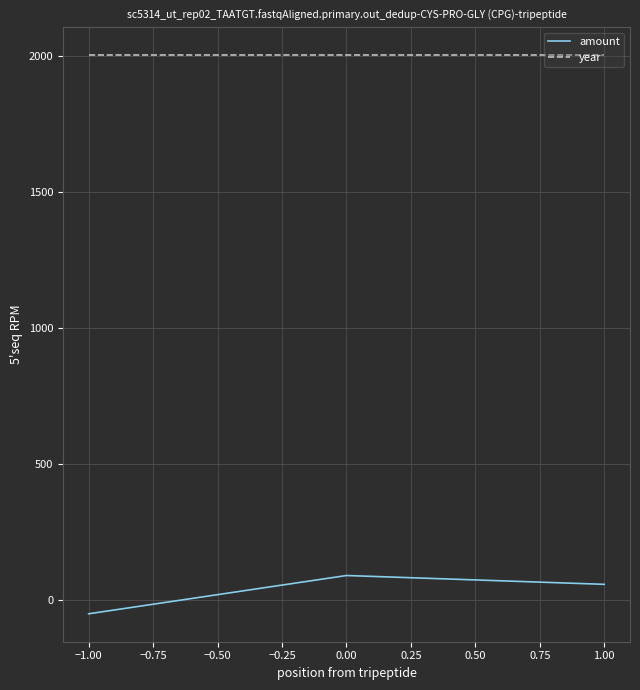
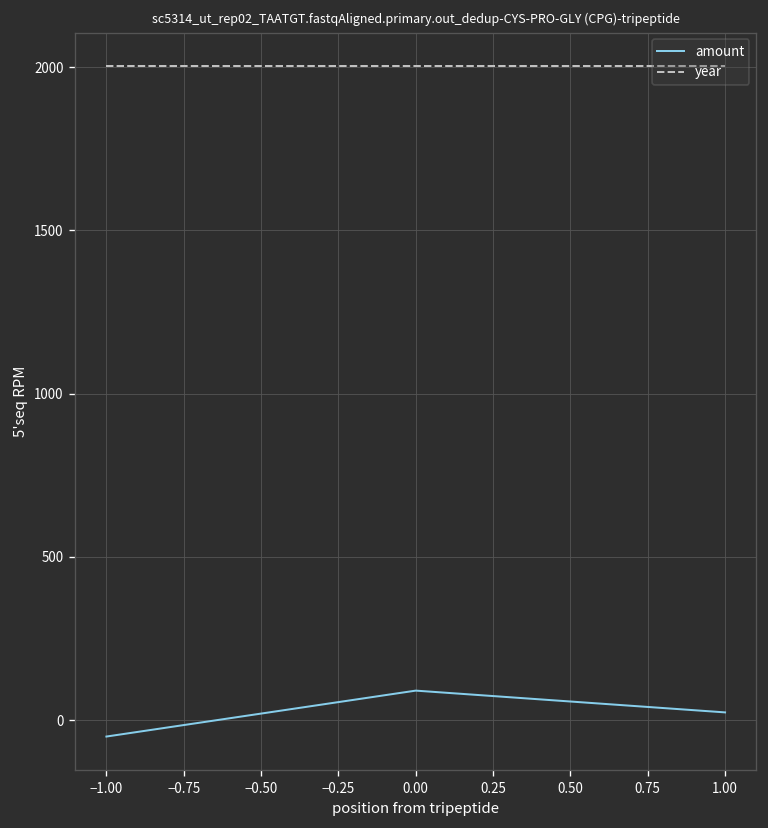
  {
    "amount": {
      "−1.00": -50,
      "0.00": 90,
-     "1.00": 60
+     "1.00": 20
    },
    "year": {
      "−1.00": 2000,
      "0.00": 2000
    }
  }
